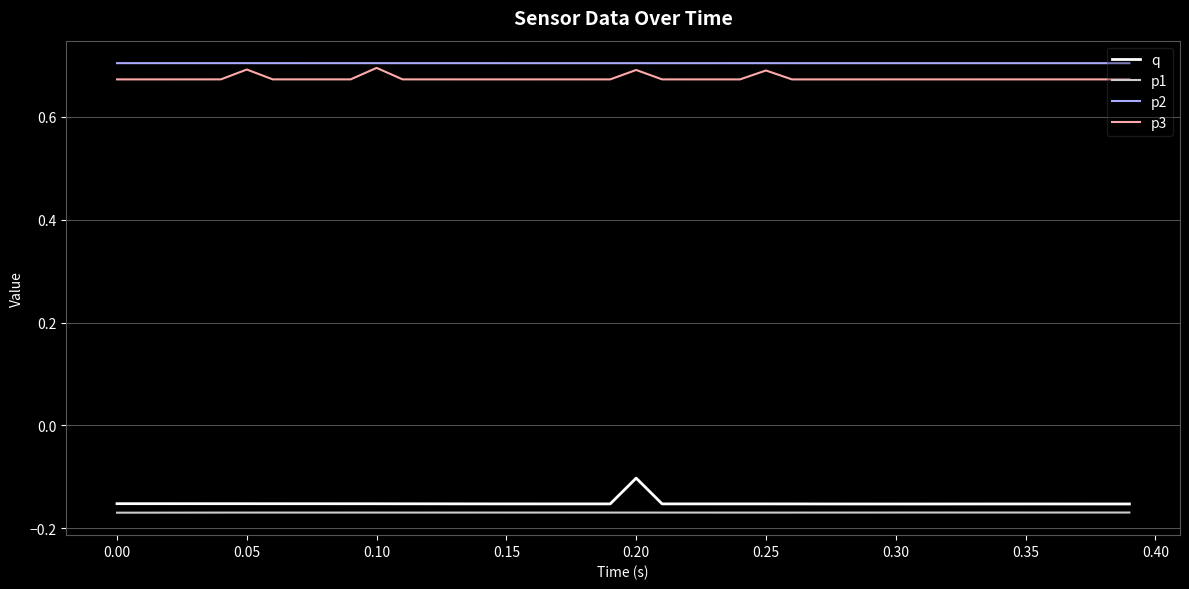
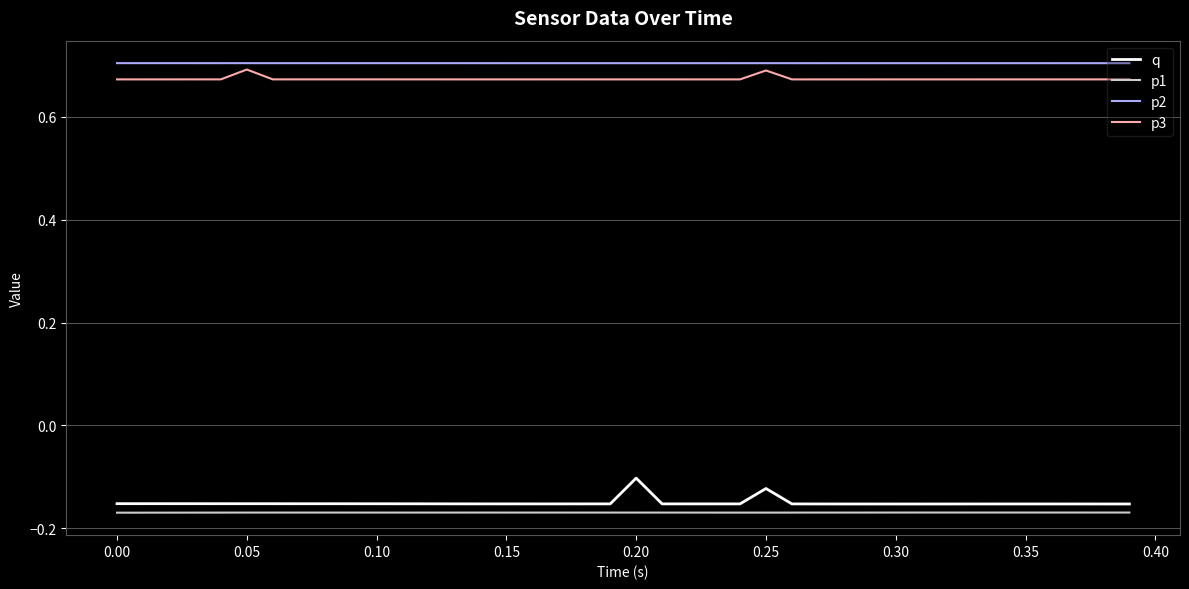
  {
    "q": {
      "0.00": -0.15,
      "0.05": -0.15,
      "0.10": -0.15,
      "0.15": -0.15,
      "0.20": -0.10,
-     "0.25": -0.15,
+     "0.25": -0.12,
      "0.30": -0.15,
      "0.35": -0.15
    },
    "p1": {
      "0.00": -0.17,
      "0.05": -0.17,
      "0.10": -0.17,
      "0.15": -0.17,
      "0.20": -0.17,
      "0.25": -0.17,
      "0.30": -0.17,
      "0.35": -0.17
    },
    "p2": {
      "0.00": 0.70,
      "0.05": 0.70,
      "0.10": 0.70,
      "0.15": 0.70,
      "0.20": 0.70,
      "0.25": 0.70,
      "0.30": 0.70,
      "0.35": 0.70
    },
    "p3": {
      "0.00": 0.67,
      "0.05": 0.69,
-     "0.10": 0.69,
+     "0.10": 0.67,
      "0.15": 0.67,
-     "0.20": 0.69,
+     "0.20": 0.67,
      "0.25": 0.69,
      "0.30": 0.67,
      "0.35": 0.67
    }
  }
